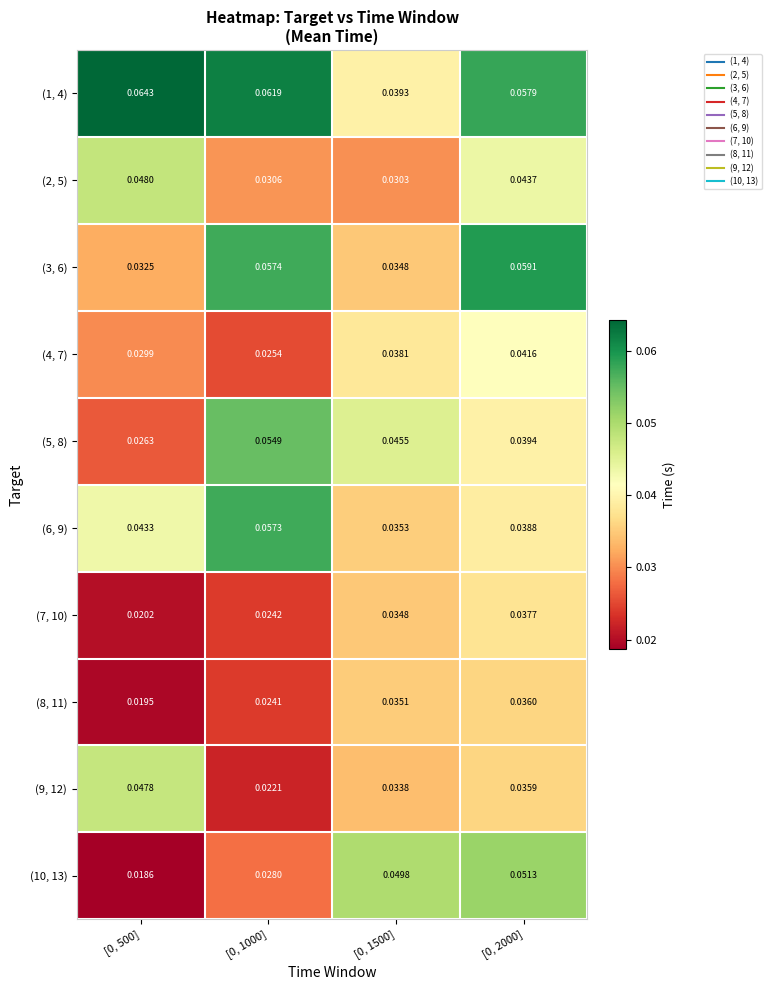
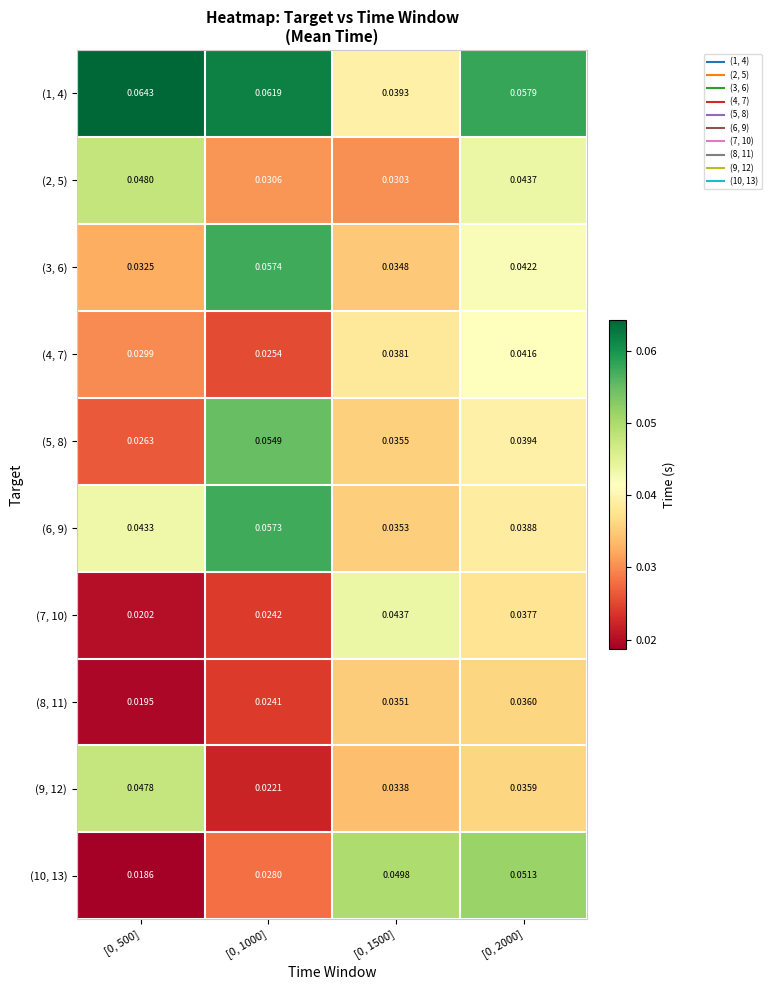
  {
    "(1, 4)": {
      "[0, 500]": 0.0643,
      "[0, 1000]": 0.0619,
      "[0, 1500]": 0.0393,
      "[0, 2000]": 0.0579
    },
    "(2, 5)": {
      "[0, 500]": 0.0480,
      "[0, 1000]": 0.0306,
      "[0, 1500]": 0.0303,
      "[0, 2000]": 0.0437
    },
    "(3, 6)": {
      "[0, 500]": 0.0325,
      "[0, 1000]": 0.0574,
      "[0, 1500]": 0.0348,
-     "[0, 2000]": 0.0591
+     "[0, 2000]": 0.0422
    },
    "(4, 7)": {
      "[0, 500]": 0.0299,
      "[0, 1000]": 0.0254,
      "[0, 1500]": 0.0381,
      "[0, 2000]": 0.0416
    },
    "(5, 8)": {
      "[0, 500]": 0.0263,
      "[0, 1000]": 0.0549,
-     "[0, 1500]": 0.0455,
+     "[0, 1500]": 0.0355,
      "[0, 2000]": 0.0394
    },
    "(6, 9)": {
      "[0, 500]": 0.0433,
      "[0, 1000]": 0.0573,
      "[0, 1500]": 0.0353,
      "[0, 2000]": 0.0388
    },
    "(7, 10)": {
      "[0, 500]": 0.0202,
      "[0, 1000]": 0.0242,
-     "[0, 1500]": 0.0348,
+     "[0, 1500]": 0.0437,
      "[0, 2000]": 0.0377
    },
    "(8, 11)": {
      "[0, 500]": 0.0195,
      "[0, 1000]": 0.0241,
      "[0, 1500]": 0.0351,
      "[0, 2000]": 0.0360
    },
    "(9, 12)": {
      "[0, 500]": 0.0478,
      "[0, 1000]": 0.0221,
      "[0, 1500]": 0.0338,
      "[0, 2000]": 0.0359
    },
    "(10, 13)": {
      "[0, 500]": 0.0186,
      "[0, 1000]": 0.0280,
      "[0, 1500]": 0.0498,
      "[0, 2000]": 0.0513
    }
  }
